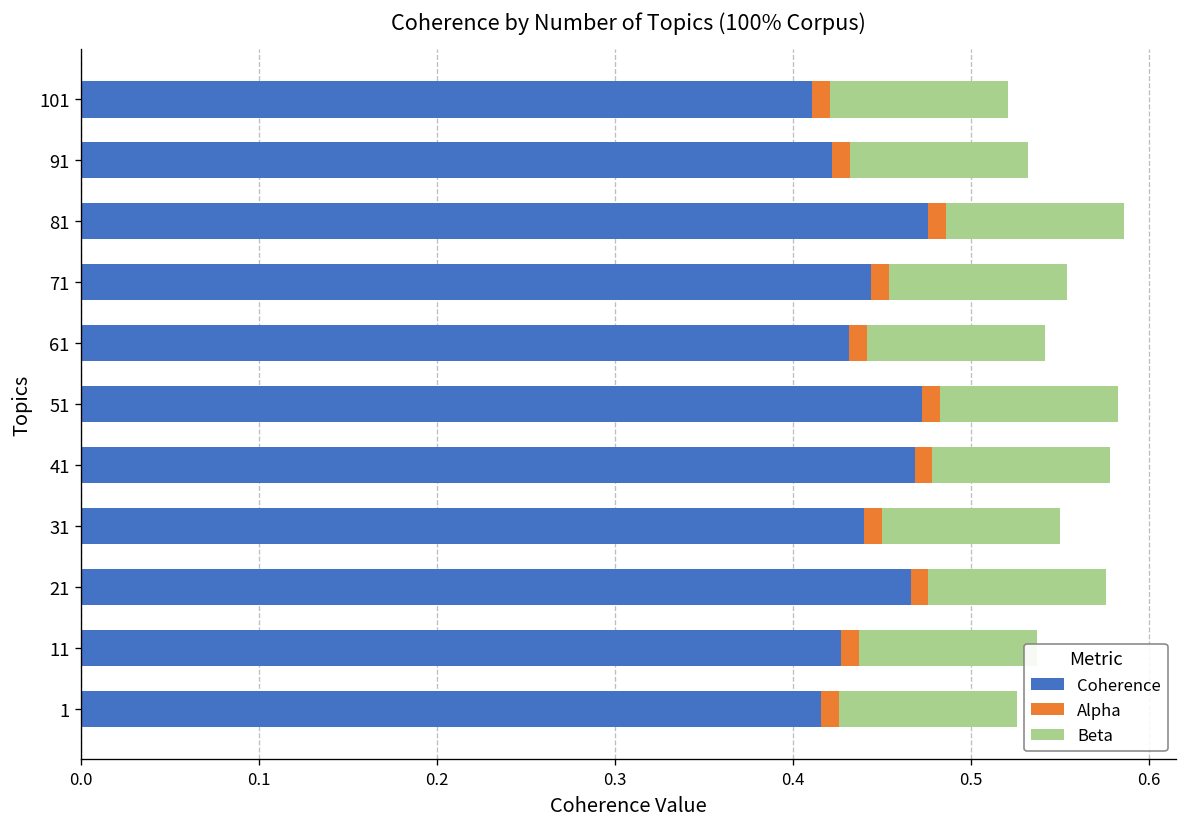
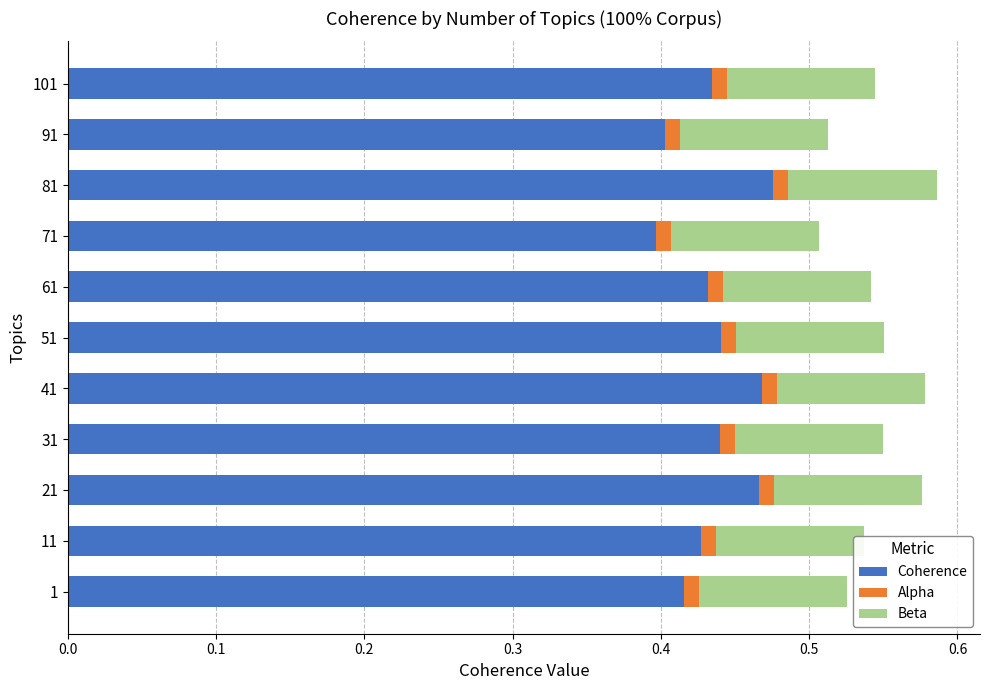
  {
    "Coherence": {
-     "101": 0.411,
-     "91": 0.422,
+     "101": 0.434,
+     "91": 0.403,
      "81": 0.476,
-     "71": 0.444,
+     "71": 0.396,
      "61": 0.432,
-     "51": 0.473,
+     "51": 0.441,
      "41": 0.468,
      "31": 0.440,
      "21": 0.466,
      "11": 0.427,
      "1": 0.416
    },
    "Alpha": {
      "101": 0.010,
      "91": 0.010,
      "81": 0.010,
      "71": 0.010,
      "61": 0.010,
      "51": 0.010,
      "41": 0.010,
      "31": 0.010,
      "21": 0.010,
      "11": 0.010,
      "1": 0.010
    },
    "Beta": {
      "101": 0.100,
      "91": 0.100,
      "81": 0.100,
      "71": 0.100,
      "61": 0.100,
      "51": 0.100,
      "41": 0.100,
      "31": 0.100,
      "21": 0.100,
      "1": 0.100
    }
  }
